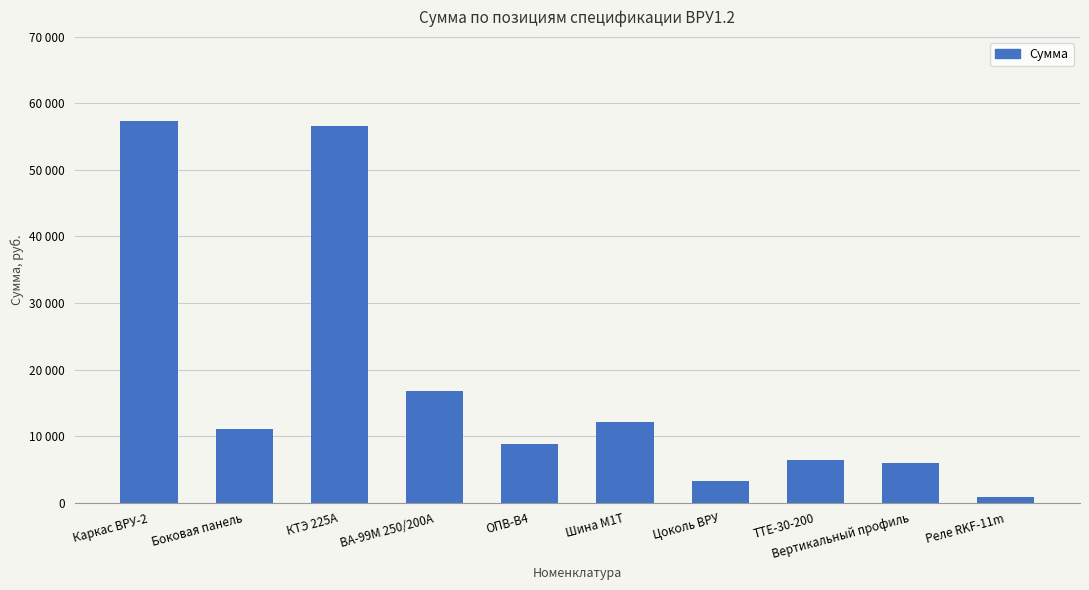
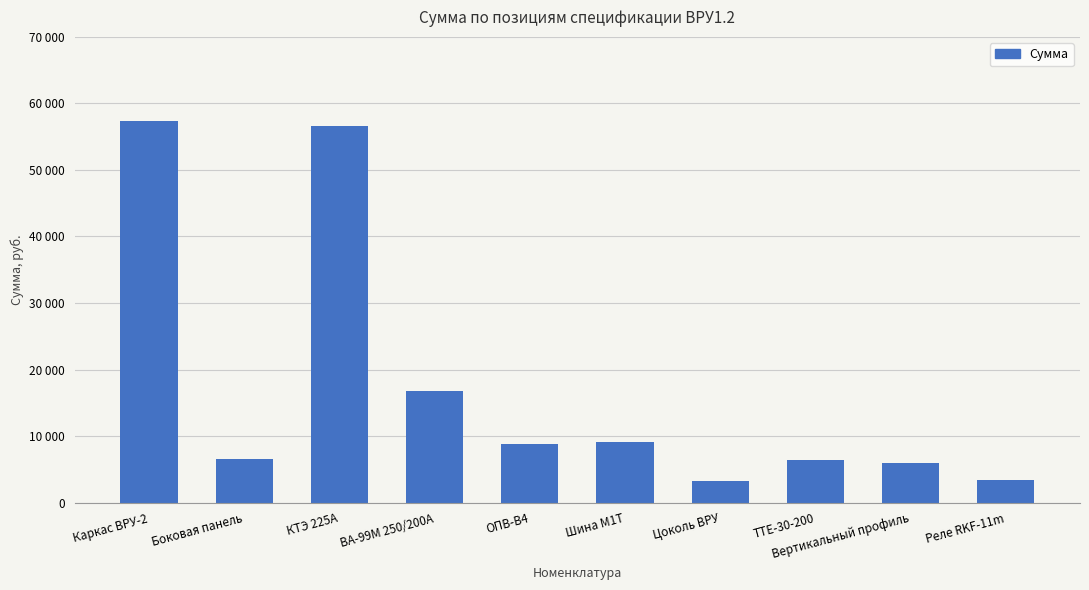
  {
    "Каркас ВРУ-2": 57000,
-   "Боковая панель": 11000,
+   "Боковая панель": 6000,
    "КТЭ 225А": 57000,
    "ВА-99М 250/200А": 17000,
    "ОПВ-B4": 9000,
-   "Шина М1T": 12000,
+   "Шина М1T": 9000,
    "Цоколь ВРУ": 3000,
    "ТТЕ-30-200": 6000,
    "Вертикальный профиль": 6000,
-   "Реле RKF-11m": 1000
+   "Реле RKF-11m": 3000
  }
